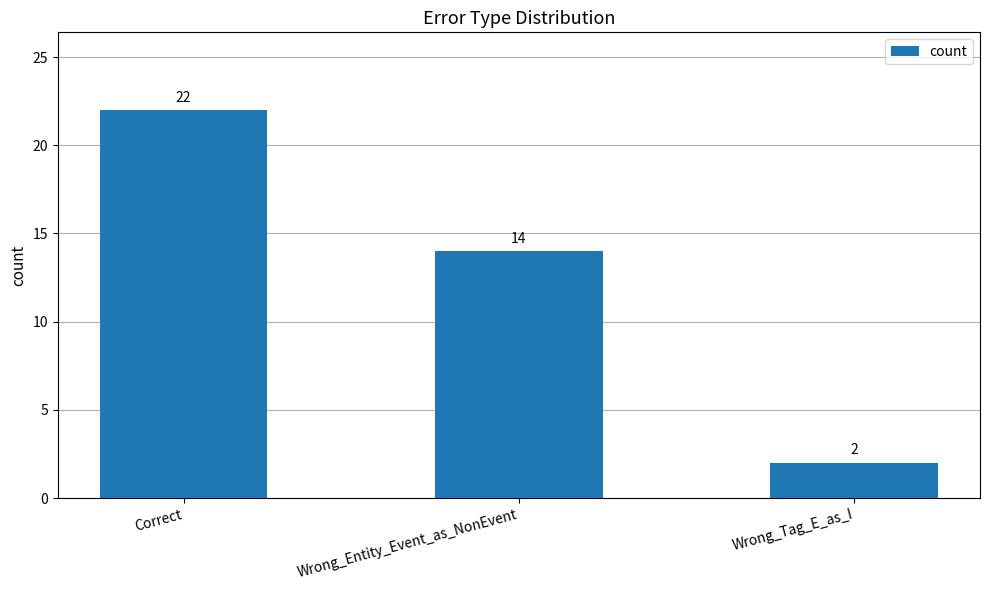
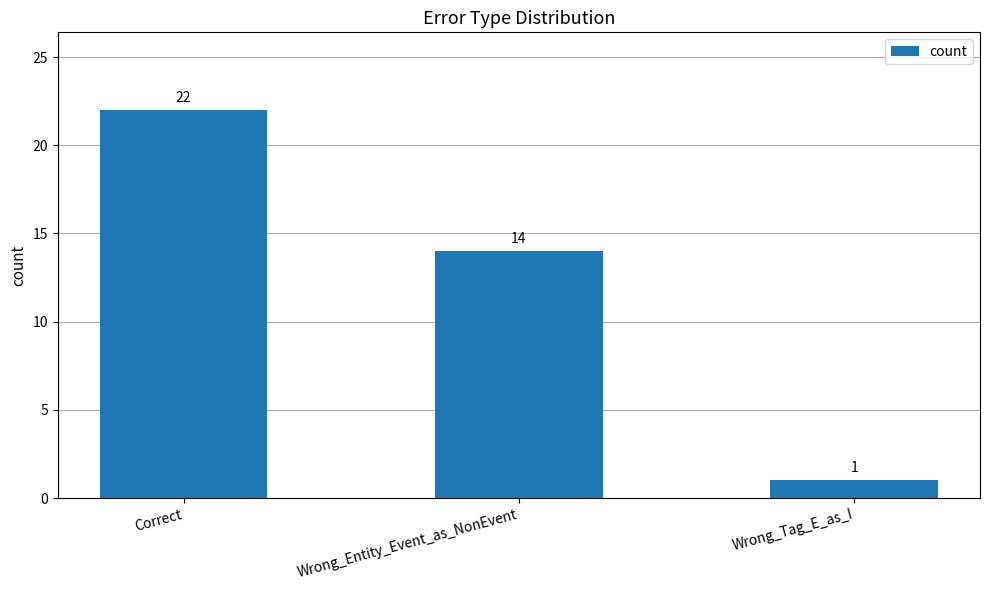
  {
    "Correct": 22,
    "Wrong_Entity_Event_as_NonEvent": 14,
-   "Wrong_Tag_E_as_I": 2
+   "Wrong_Tag_E_as_I": 1
  }
